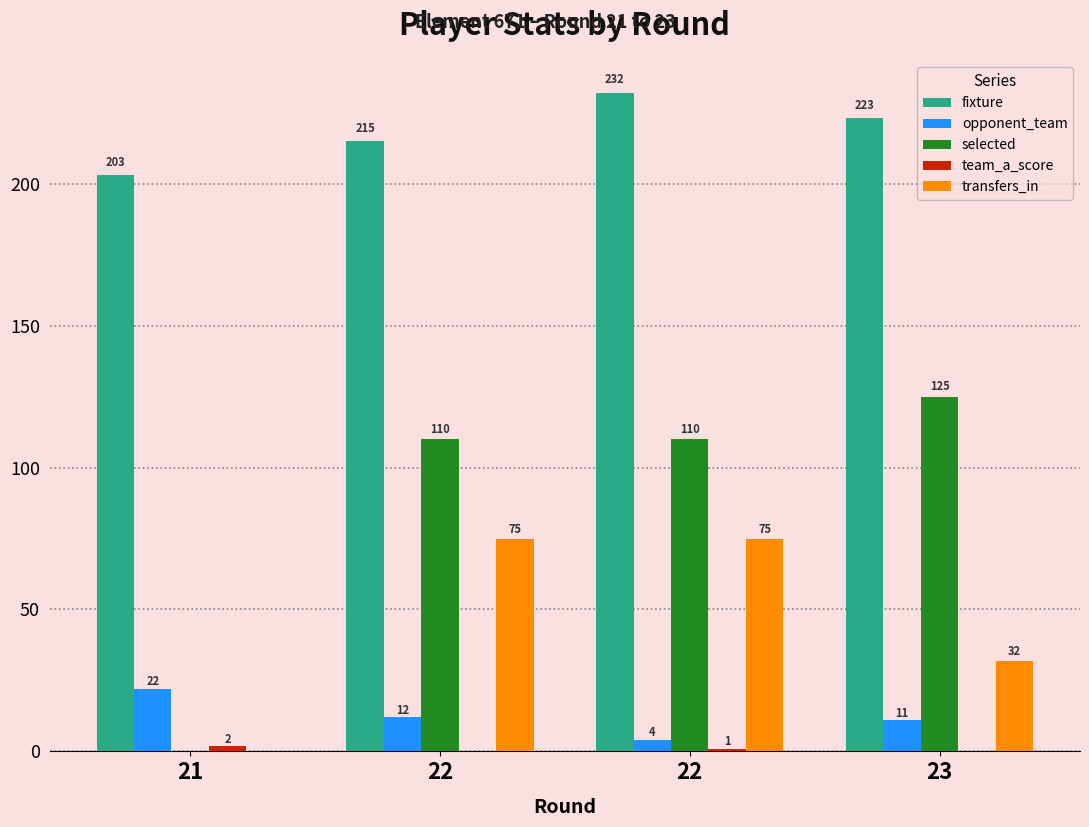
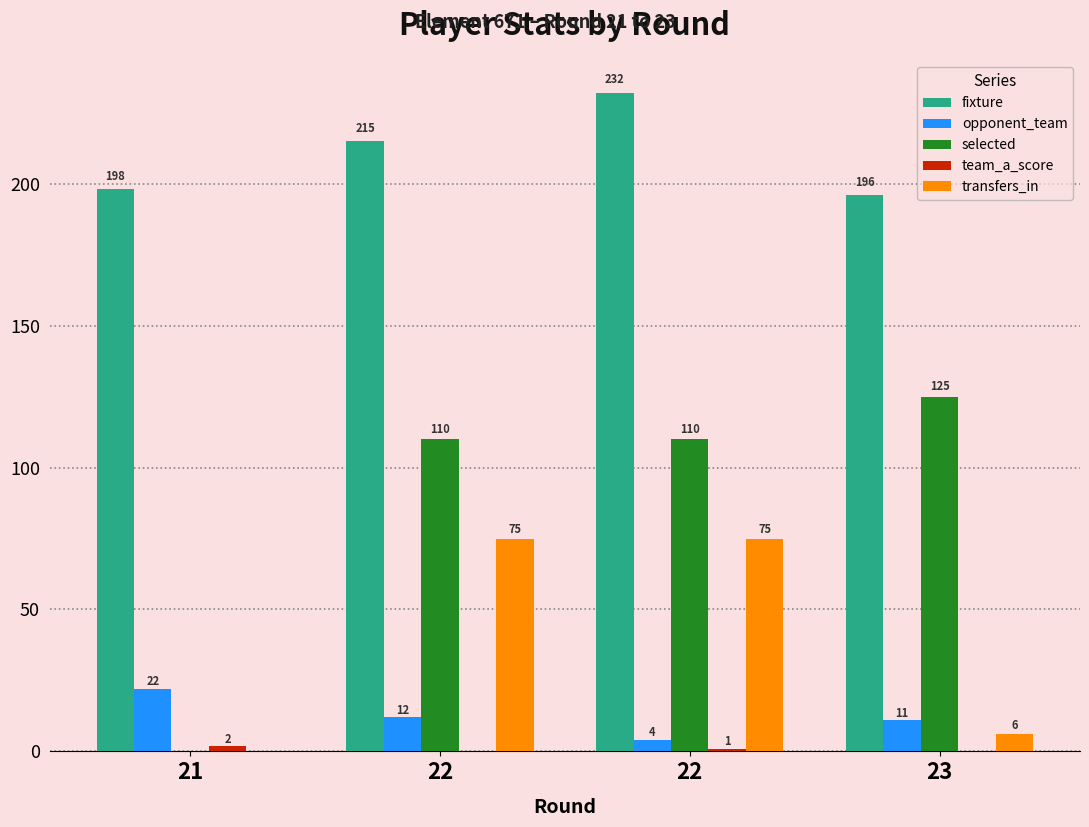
  {
    "fixture": {
-     "21": 203,
-     "23": 223
+     "21": 198,
+     "23": 196
    },
    "opponent_team": {
      "21": 22,
      "23": 11
    },
    "selected": {
      "23": 125
    },
    "team_a_score": {
      "21": 2
    },
    "transfers_in": {
-     "23": 32
+     "23": 6
    }
  }
